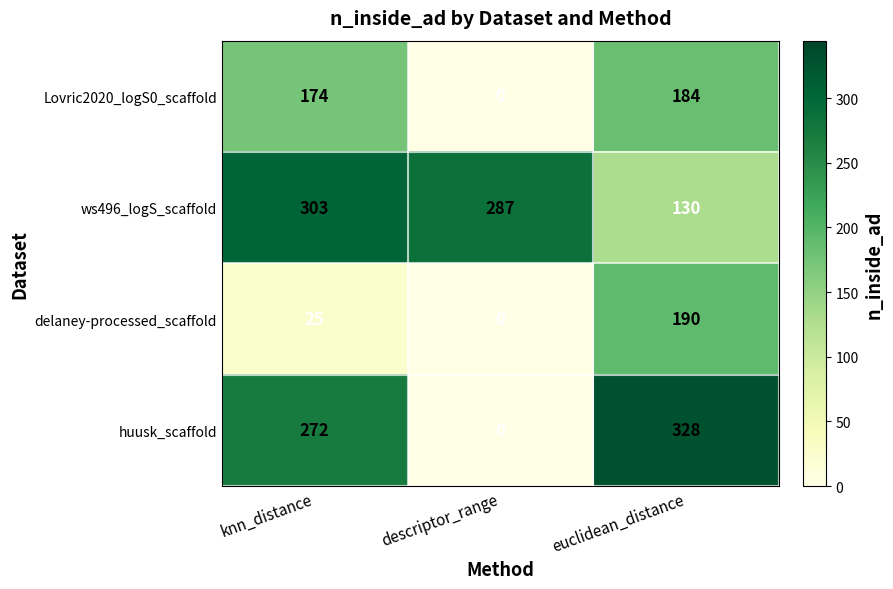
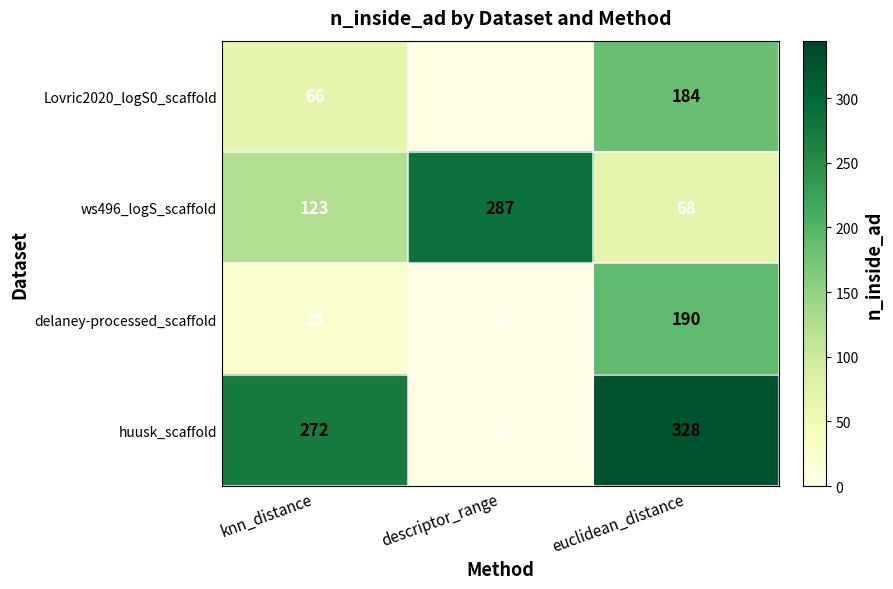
  {
    "Lovric2020_logS0_scaffold": {
-     "knn_distance": 174,
+     "knn_distance": 66,
      "euclidean_distance": 184
    },
    "ws496_logS_scaffold": {
-     "knn_distance": 303,
+     "knn_distance": 123,
      "descriptor_range": 287,
-     "euclidean_distance": 130
+     "euclidean_distance": 68
    },
    "delaney-processed_scaffold": {
      "knn_distance": 25,
      "euclidean_distance": 190
    },
    "huusk_scaffold": {
      "knn_distance": 272,
      "euclidean_distance": 328
    }
  }
